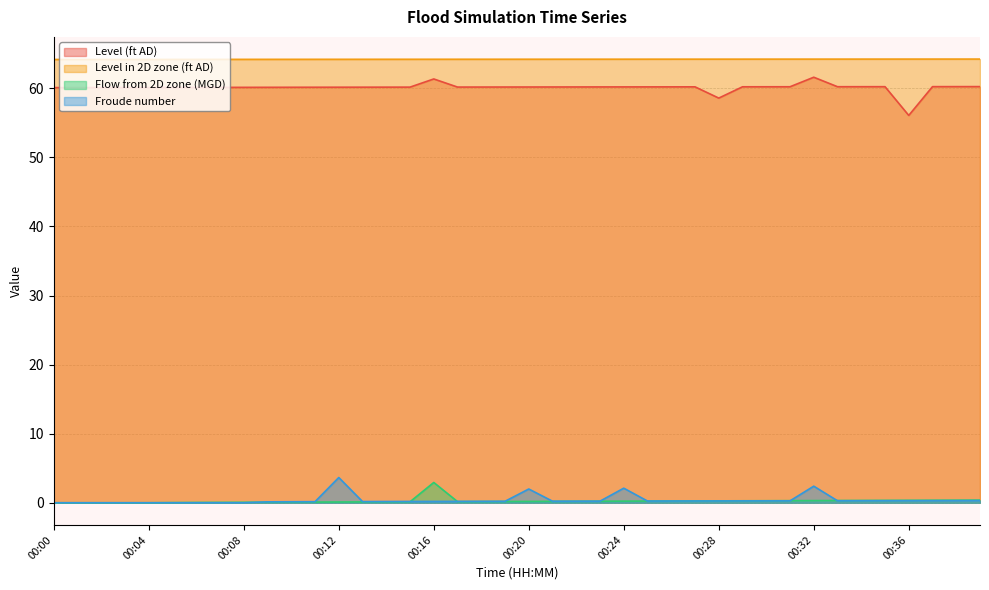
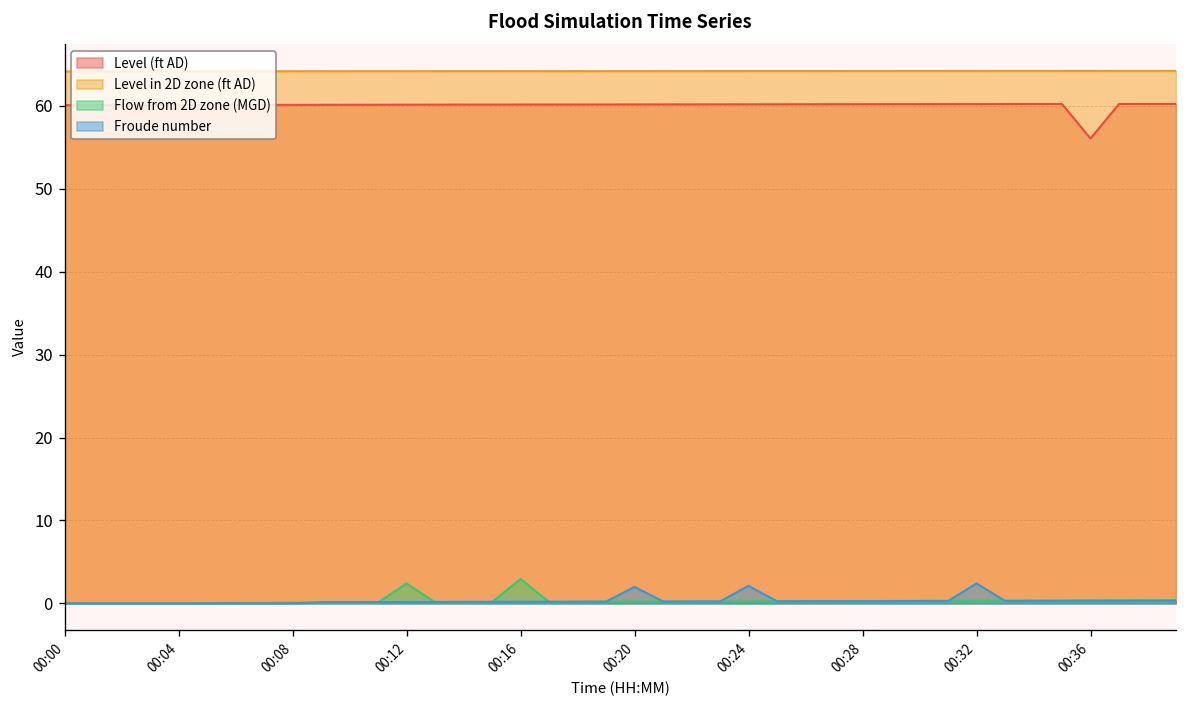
  {
    "Level (ft AD)": {
      "00:00": 60,
      "00:08": 60,
      "00:12": 60,
-     "00:16": 61,
+     "00:16": 60,
      "00:20": 60,
      "00:24": 60,
-     "00:28": 59,
-     "00:32": 62,
+     "00:28": 60,
+     "00:32": 60,
      "00:36": 56
    },
    "Level in 2D zone (ft AD)": {
      "00:00": 64,
      "00:08": 64,
      "00:12": 64,
      "00:16": 64,
      "00:20": 64,
      "00:24": 64,
      "00:28": 64,
      "00:32": 64,
      "00:36": 64
    },
    "Flow from 2D zone (MGD)": {
-     "00:12": 0,
+     "00:12": 2,
      "00:16": 3,
      "00:20": 0,
      "00:24": 0,
      "00:32": 0
    },
    "Froude number": {
-     "00:12": 4,
+     "00:12": 0,
      "00:16": 0,
      "00:20": 2,
      "00:24": 2,
      "00:32": 2
    }
  }
